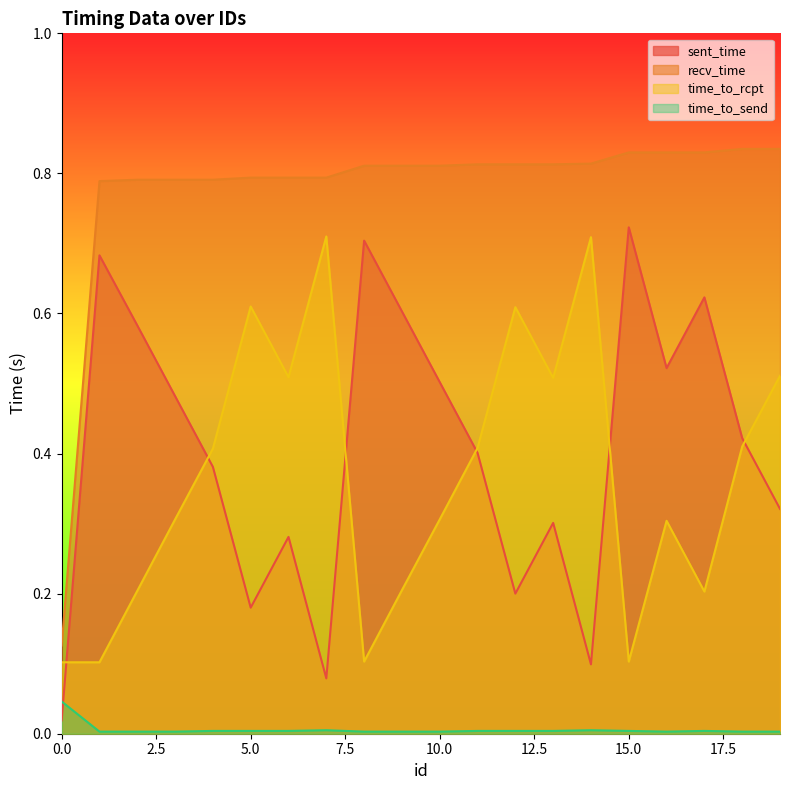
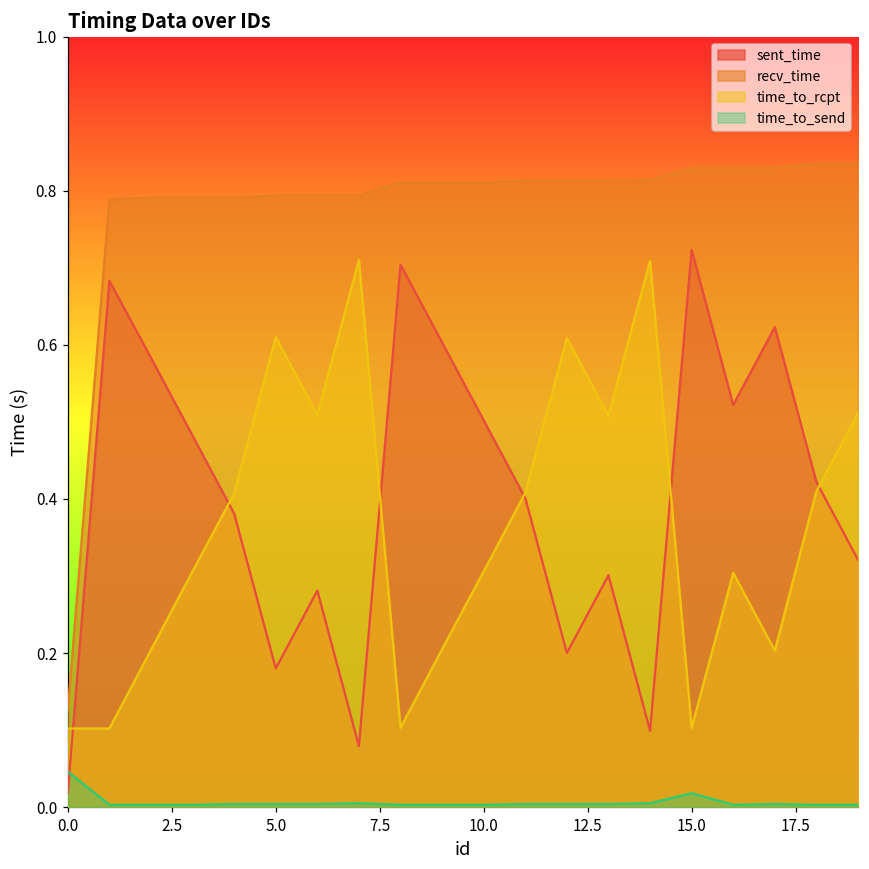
  {
    "time_to_send": {
      "0.0": 0.05,
      "5.0": 0.00,
      "10.0": 0.00,
-     "15.0": 0.00
+     "15.0": 0.02
    }
  }
